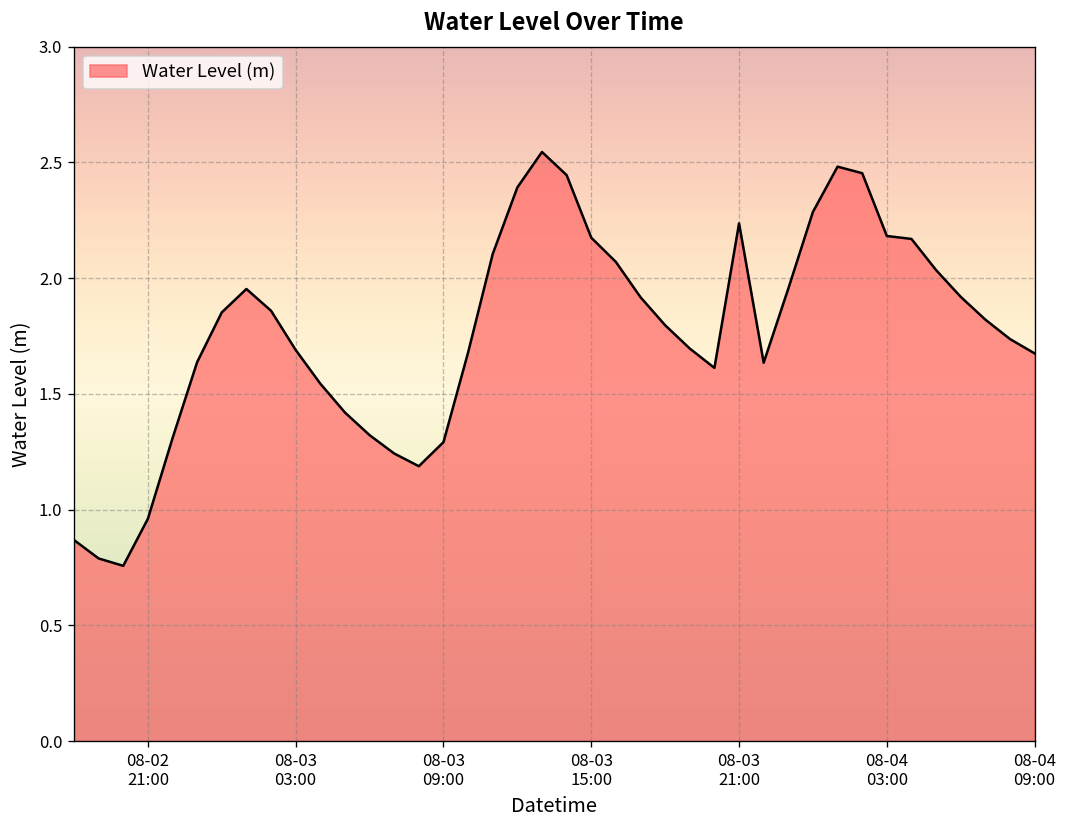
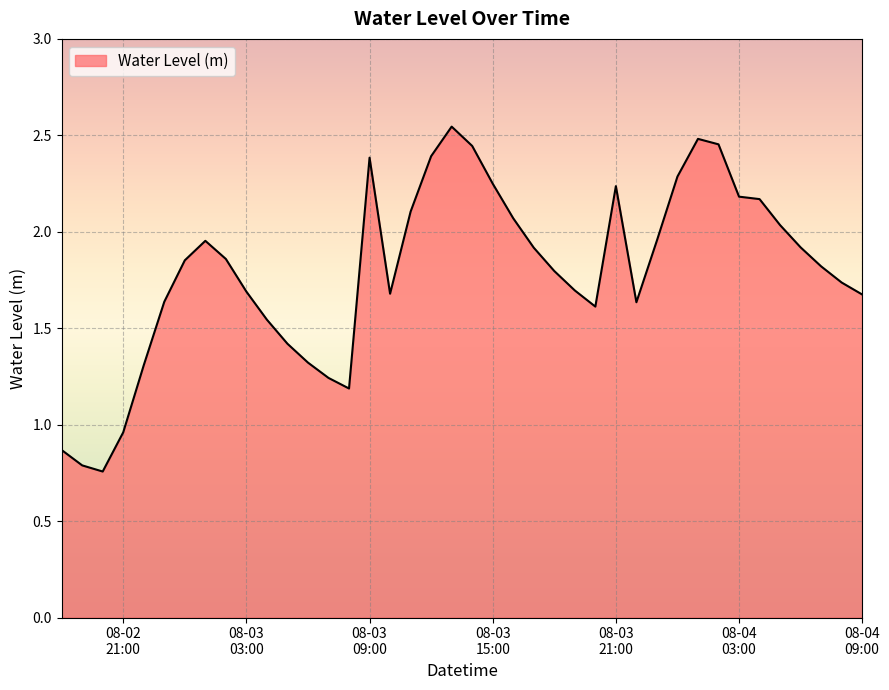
  {
    "08-02 21:00": 0.96,
    "08-03 03:00": 1.69,
-   "08-03 09:00": 1.29,
-   "08-03 15:00": 2.17,
+   "08-03 09:00": 2.38,
+   "08-03 15:00": 2.25,
    "08-03 21:00": 2.24,
    "08-04 03:00": 2.18,
    "08-04 09:00": 1.67
  }
